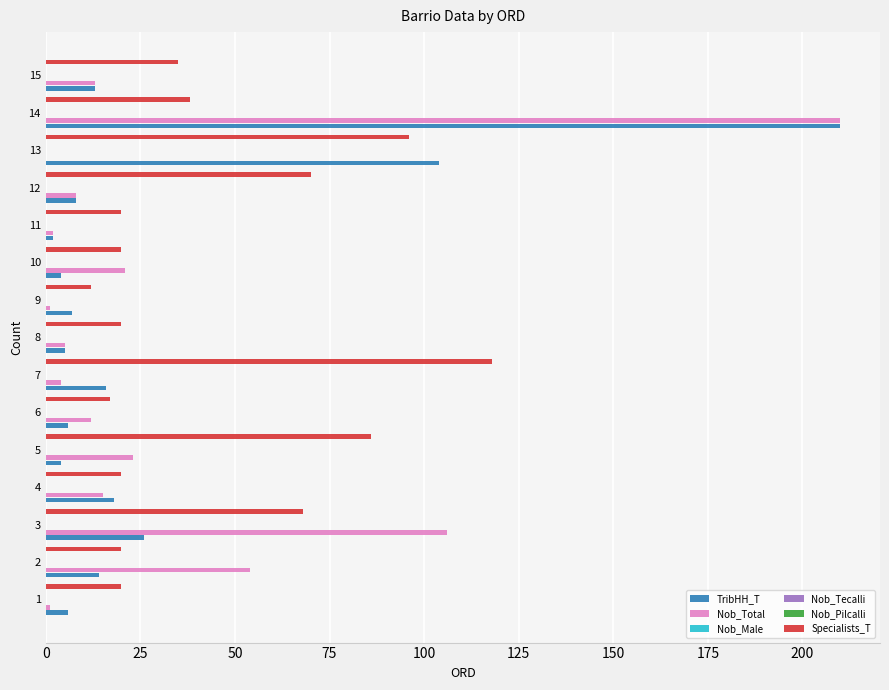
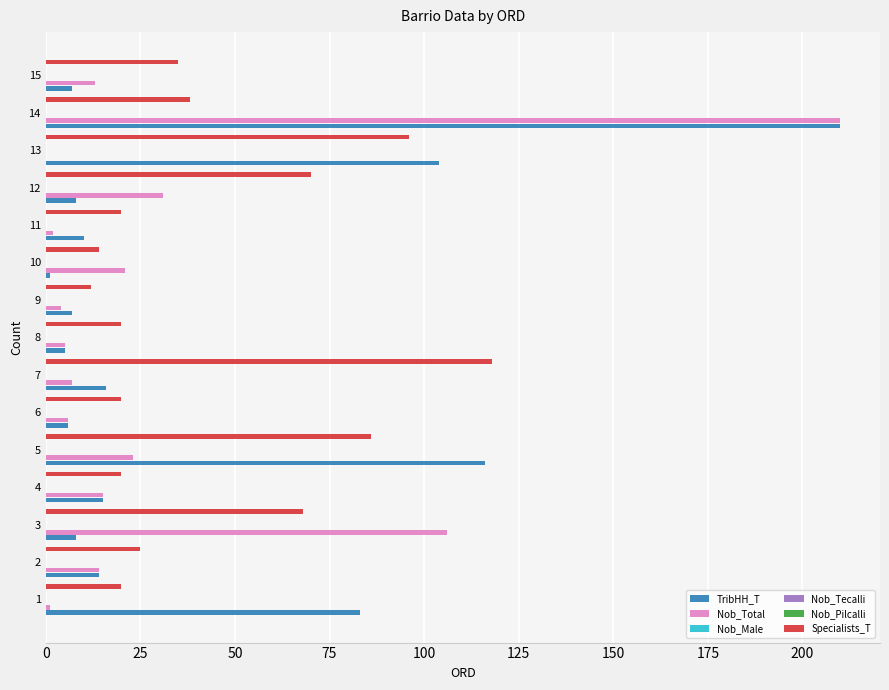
  {
    "TribHH_T": {
-     "15": 13,
+     "15": 7,
      "14": 210,
      "13": 104,
      "12": 8,
-     "11": 2,
-     "10": 4,
+     "11": 10,
+     "10": 1,
      "9": 7,
      "8": 5,
      "7": 16,
      "6": 6,
-     "5": 4,
-     "4": 18,
-     "3": 26,
+     "5": 116,
+     "4": 15,
+     "3": 8,
      "2": 14,
-     "1": 6
+     "1": 83
    },
    "Nob_Total": {
      "15": 13,
      "14": 210,
      "13": 0,
-     "12": 8,
+     "12": 31,
      "11": 2,
      "10": 21,
-     "9": 1,
+     "9": 4,
      "8": 5,
-     "7": 4,
-     "6": 12,
+     "7": 7,
+     "6": 6,
      "5": 23,
      "4": 15,
      "3": 106,
-     "2": 54,
+     "2": 14,
      "1": 1
    },
    "Nob_Male": {
      "15": 0,
      "14": 0,
      "13": 0,
      "12": 0,
      "11": 0,
      "10": 0,
      "9": 0,
      "8": 0,
      "7": 0,
      "6": 0,
      "5": 0,
      "4": 0,
      "3": 0,
      "2": 0,
      "1": 0
    },
    "Nob_Tecalli": {
      "15": 0,
      "14": 0,
      "13": 0,
      "12": 0,
      "11": 0,
      "10": 0,
      "9": 0,
      "8": 0,
      "7": 0,
      "6": 0,
      "5": 0,
      "4": 0,
      "3": 0,
      "2": 0,
      "1": 0
    },
    "Nob_Pilcalli": {
      "15": 0,
      "14": 0,
      "13": 0,
      "12": 0,
      "11": 0,
      "10": 0,
      "9": 0,
      "8": 0,
      "7": 0,
      "6": 0,
      "5": 0,
      "4": 0,
      "3": 0,
      "2": 0,
      "1": 0
    },
    "Specialists_T": {
      "15": 35,
      "14": 38,
      "13": 96,
      "12": 70,
      "11": 20,
-     "10": 20,
+     "10": 14,
      "9": 12,
      "8": 20,
      "7": 118,
-     "6": 17,
+     "6": 20,
      "5": 86,
      "4": 20,
      "3": 68,
-     "2": 20,
+     "2": 25,
      "1": 20
    }
  }
